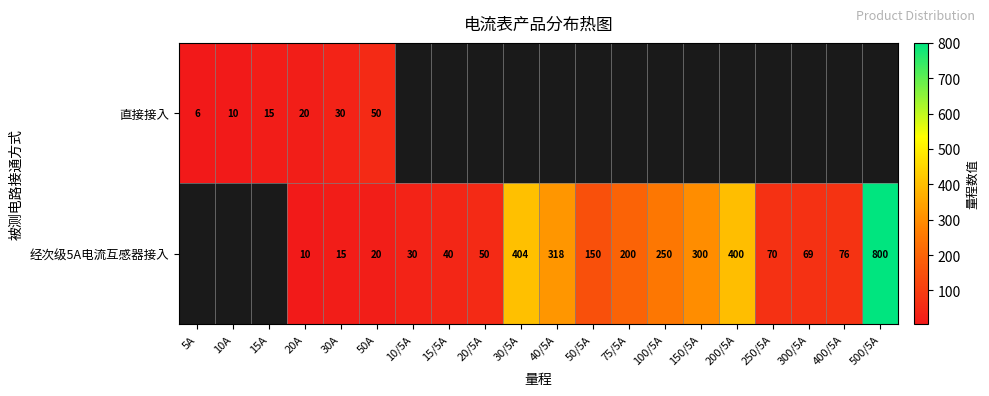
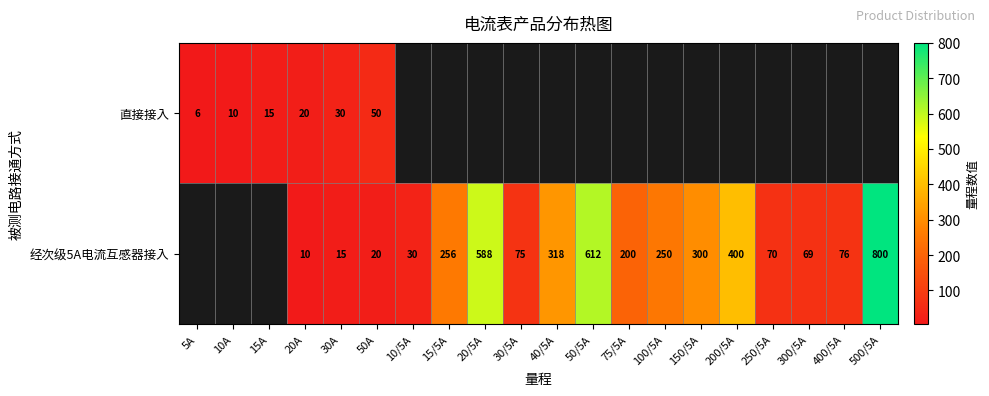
  {
    "直接接入": {
      "5A": 6,
      "10A": 10,
      "15A": 15,
      "20A": 20,
      "30A": 30,
      "50A": 50
    },
    "经次级5A电流互感器接入": {
      "20A": 10,
      "30A": 15,
      "50A": 20,
      "10/5A": 30,
-     "15/5A": 40,
-     "20/5A": 50,
-     "30/5A": 404,
+     "15/5A": 256,
+     "20/5A": 588,
+     "30/5A": 75,
      "40/5A": 318,
-     "50/5A": 150,
+     "50/5A": 612,
      "75/5A": 200,
      "100/5A": 250,
      "150/5A": 300,
      "200/5A": 400,
      "250/5A": 70,
      "300/5A": 69,
      "400/5A": 76,
      "500/5A": 800
    }
  }
